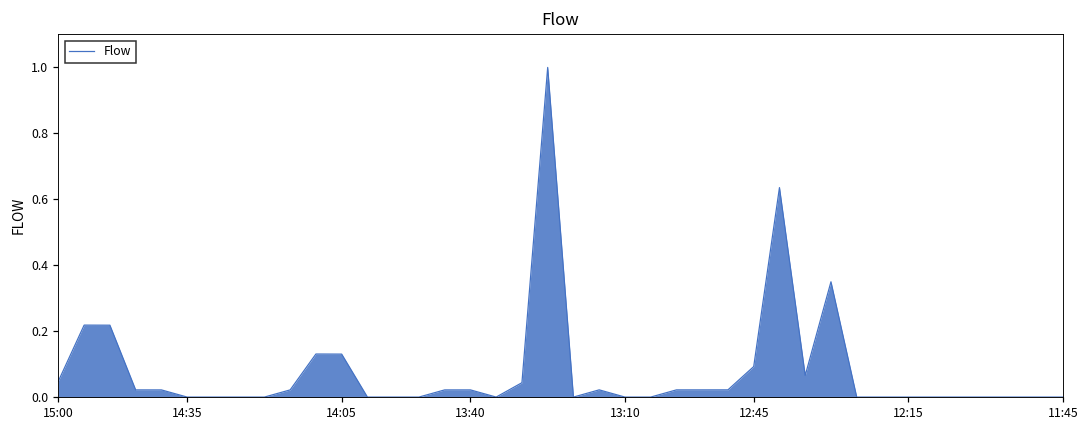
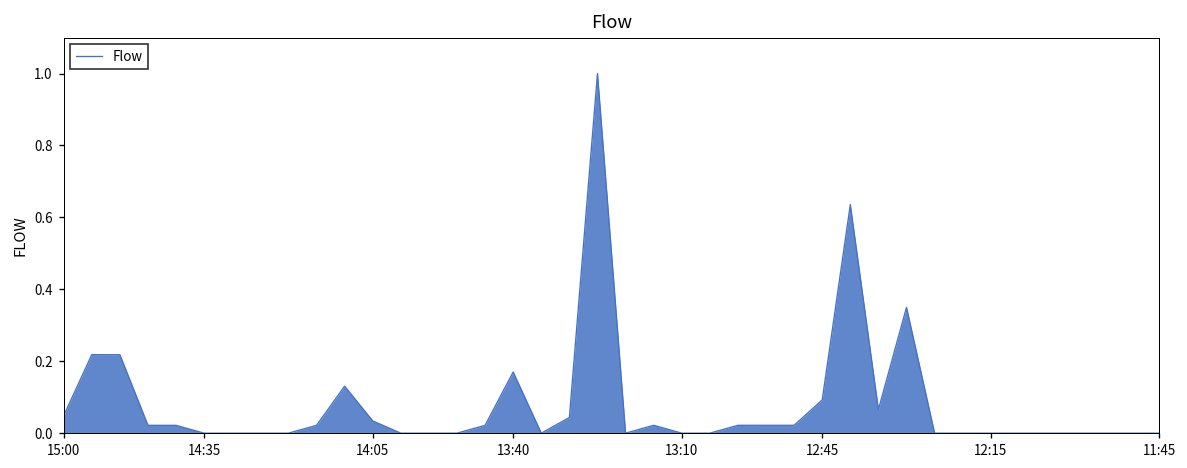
  {
    "15:00": 0.05,
    "14:35": 0.00,
-   "14:05": 0.13,
-   "13:40": 0.02,
+   "14:05": 0.03,
+   "13:40": 0.17,
    "13:10": 0.00,
    "12:45": 0.09,
    "12:15": 0.00,
    "11:45": 0.00
  }
